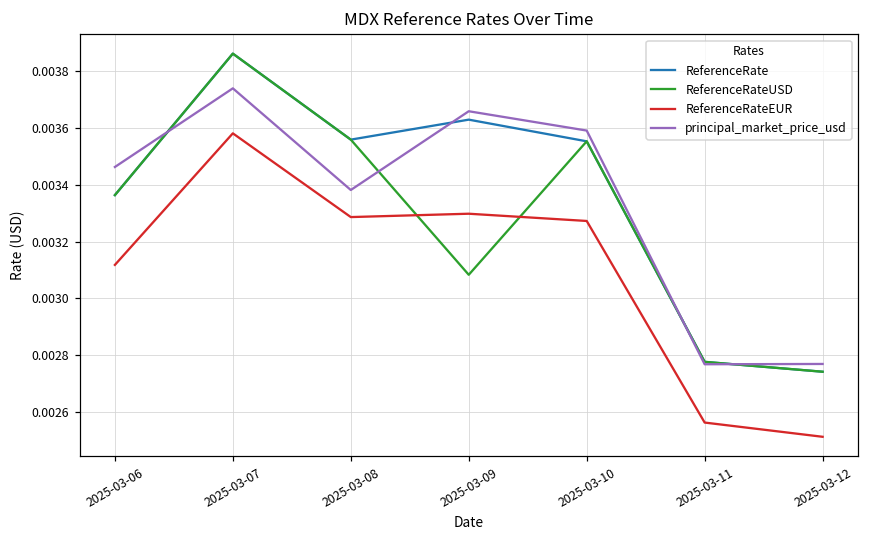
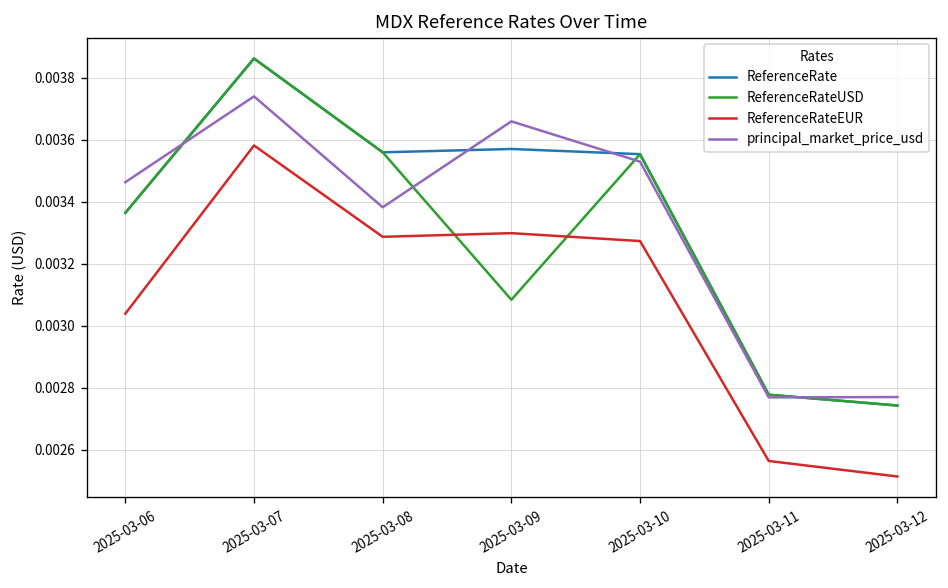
  {
    "ReferenceRate": {
-     "2025-03-09": 0.00363
+     "2025-03-09": 0.00357
    },
    "ReferenceRateUSD": {
      "2025-03-09": 0.00308
    },
    "ReferenceRateEUR": {
-     "2025-03-06": 0.00312,
+     "2025-03-06": 0.00304,
      "2025-03-07": 0.00358,
      "2025-03-08": 0.00329,
      "2025-03-09": 0.00330,
      "2025-03-10": 0.00327,
      "2025-03-11": 0.00256,
      "2025-03-12": 0.00251
    },
    "principal_market_price_usd": {
      "2025-03-06": 0.00346,
      "2025-03-07": 0.00374,
      "2025-03-08": 0.00338,
      "2025-03-09": 0.00366,
-     "2025-03-10": 0.00359,
+     "2025-03-10": 0.00353,
      "2025-03-12": 0.00277
    }
  }
